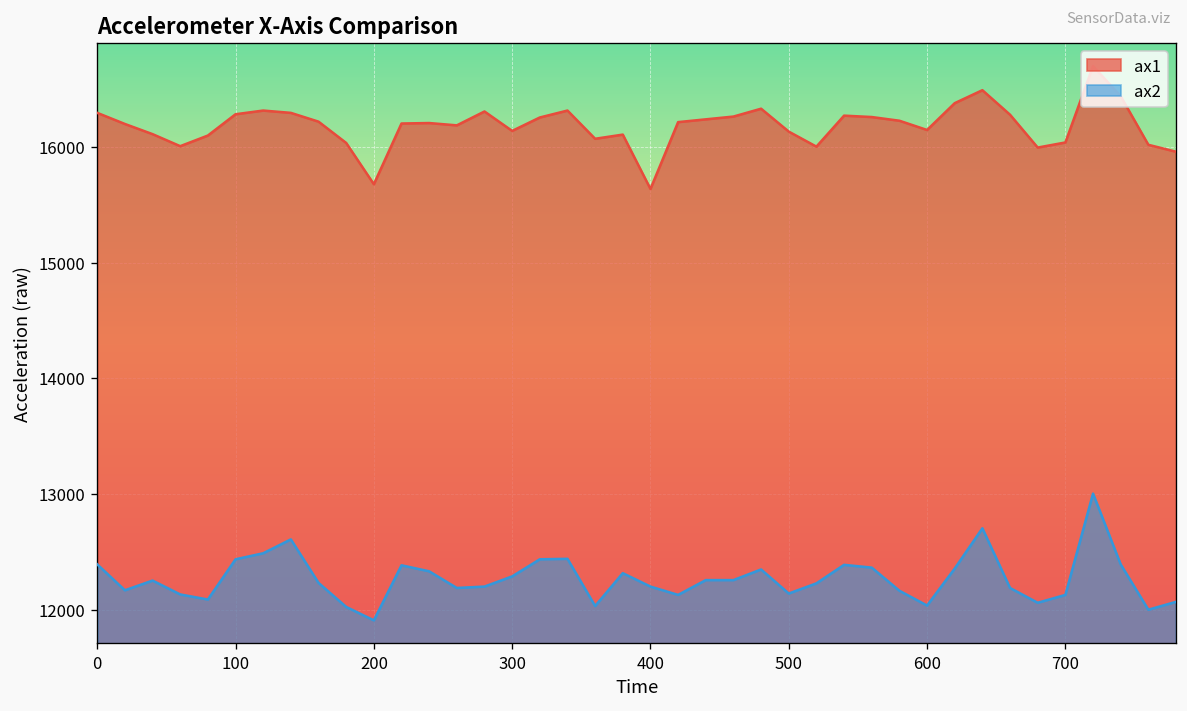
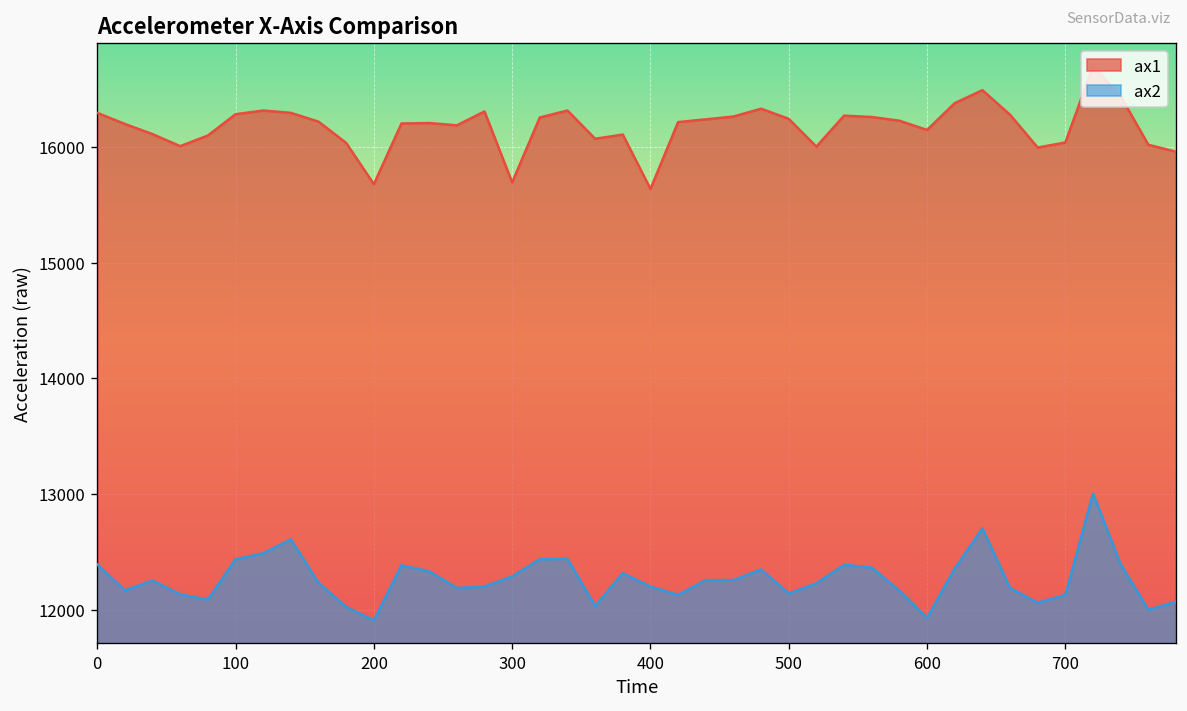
  {
    "ax1": {
      "0": 16300,
      "100": 16300,
      "200": 15700,
-     "300": 16100,
+     "300": 15700,
      "400": 15600,
-     "500": 16100,
+     "500": 16200,
      "600": 16100,
      "700": 16000
    },
    "ax2": {
      "0": 12400,
      "100": 12400,
      "200": 11900,
      "300": 12300,
      "400": 12200,
      "500": 12100,
-     "600": 12000,
+     "600": 11900,
      "700": 12100
    }
  }
